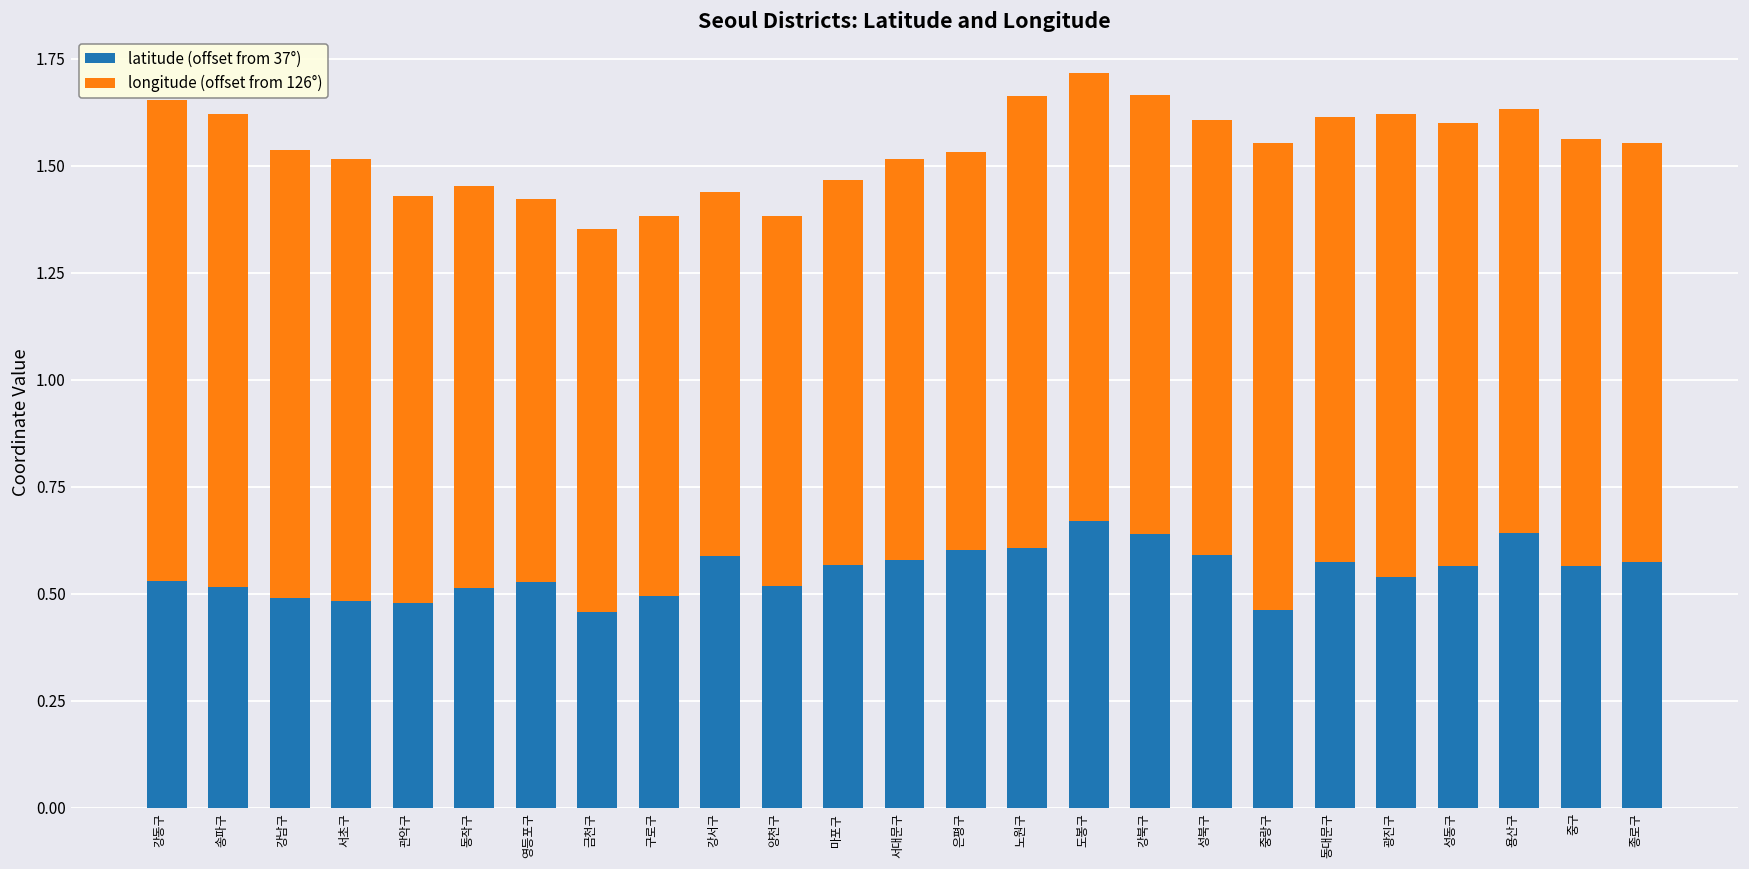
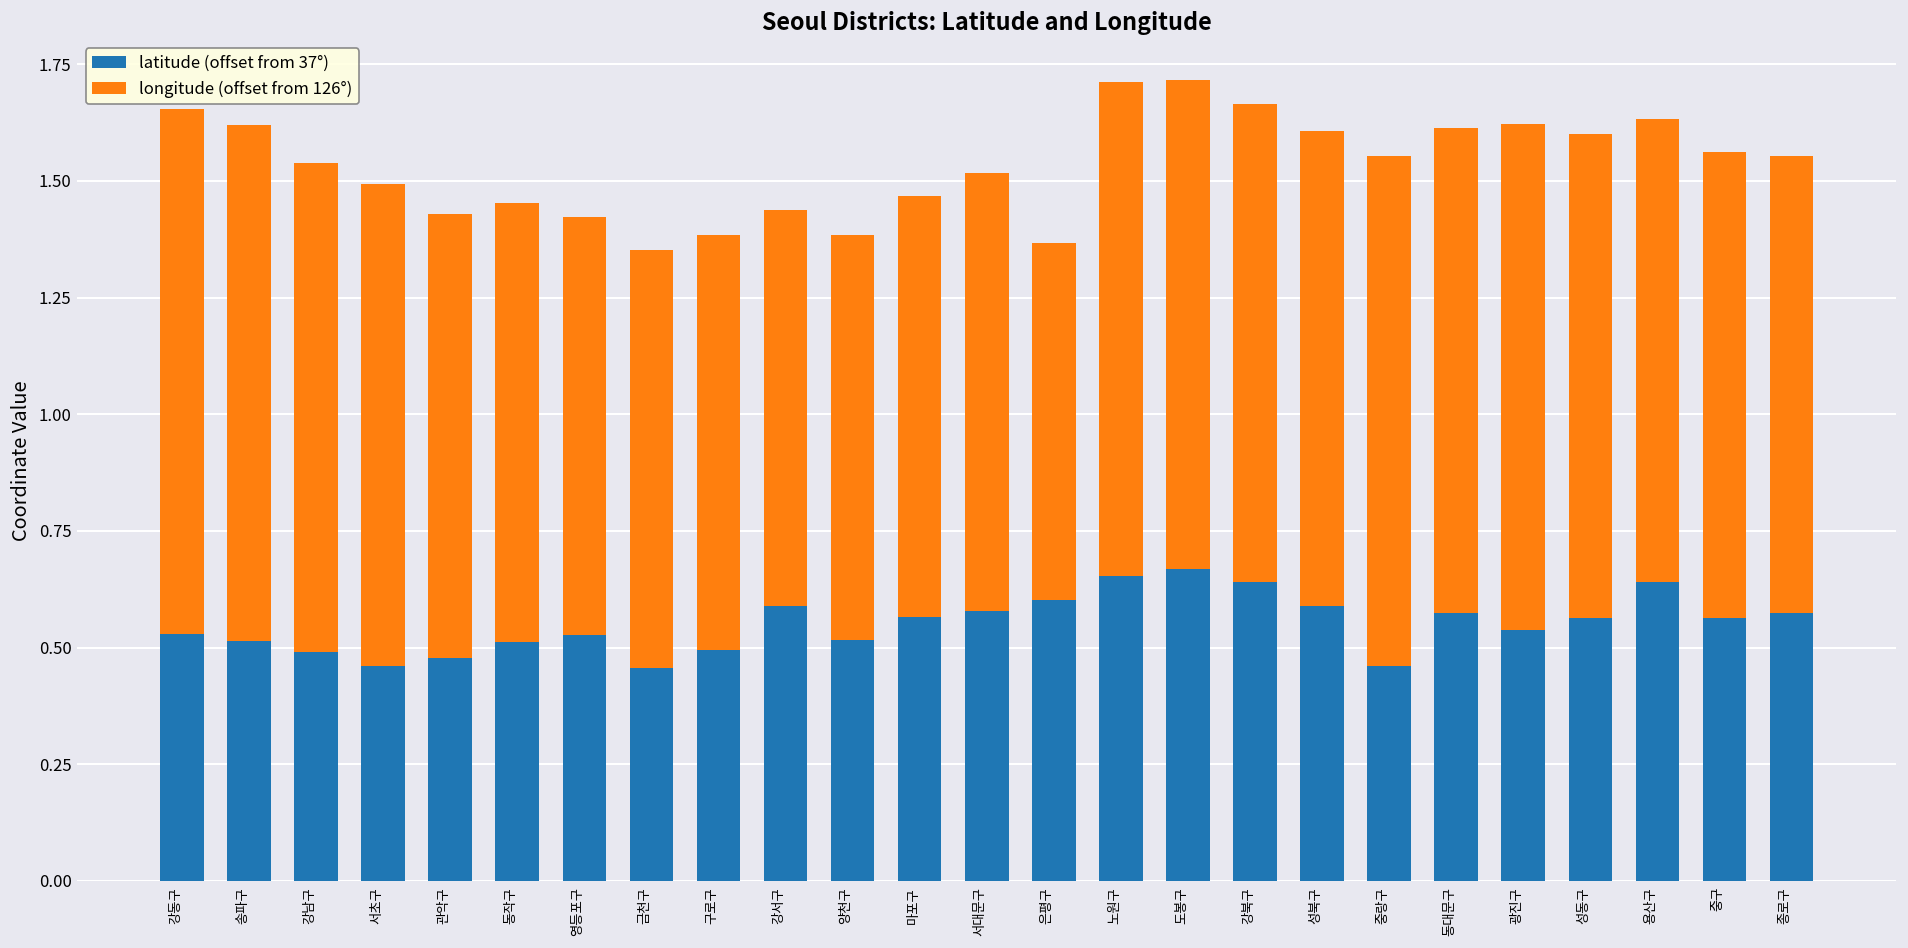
  {
    "latitude (offset from 37°)": {
      "강동구": 0.53,
      "송파구": 0.51,
      "강남구": 0.49,
-     "서초구": 0.48,
+     "서초구": 0.46,
      "관악구": 0.48,
      "동작구": 0.51,
      "영등포구": 0.53,
      "금천구": 0.46,
      "구로구": 0.50,
      "강서구": 0.59,
      "양천구": 0.52,
      "마포구": 0.57,
      "서대문구": 0.58,
      "은평구": 0.60,
-     "노원구": 0.61,
+     "노원구": 0.65,
      "도봉구": 0.67,
      "강북구": 0.64,
      "성북구": 0.59,
      "중랑구": 0.46,
      "동대문구": 0.57,
      "광진구": 0.54,
      "성동구": 0.56,
      "용산구": 0.64,
      "중구": 0.56,
      "종로구": 0.57
    },
    "longitude (offset from 126°)": {
      "강동구": 1.12,
      "송파구": 1.11,
      "강남구": 1.05,
      "서초구": 1.03,
      "관악구": 0.95,
      "동작구": 0.94,
      "영등포구": 0.90,
      "금천구": 0.90,
      "구로구": 0.89,
      "강서구": 0.85,
      "양천구": 0.87,
      "마포구": 0.90,
      "서대문구": 0.94,
-     "은평구": 0.93,
+     "은평구": 0.76,
      "노원구": 1.06,
      "도봉구": 1.05,
      "강북구": 1.03,
      "성북구": 1.02,
      "중랑구": 1.09,
      "동대문구": 1.04,
      "광진구": 1.08,
      "성동구": 1.04,
      "용산구": 0.99,
      "중구": 1.00,
      "종로구": 0.98
    }
  }
